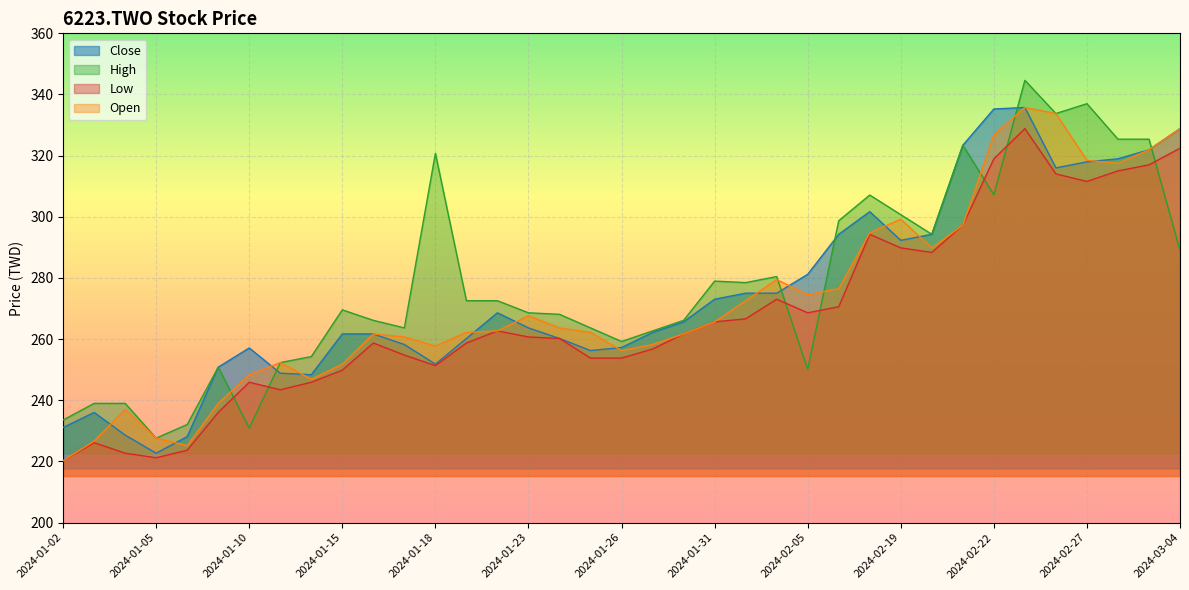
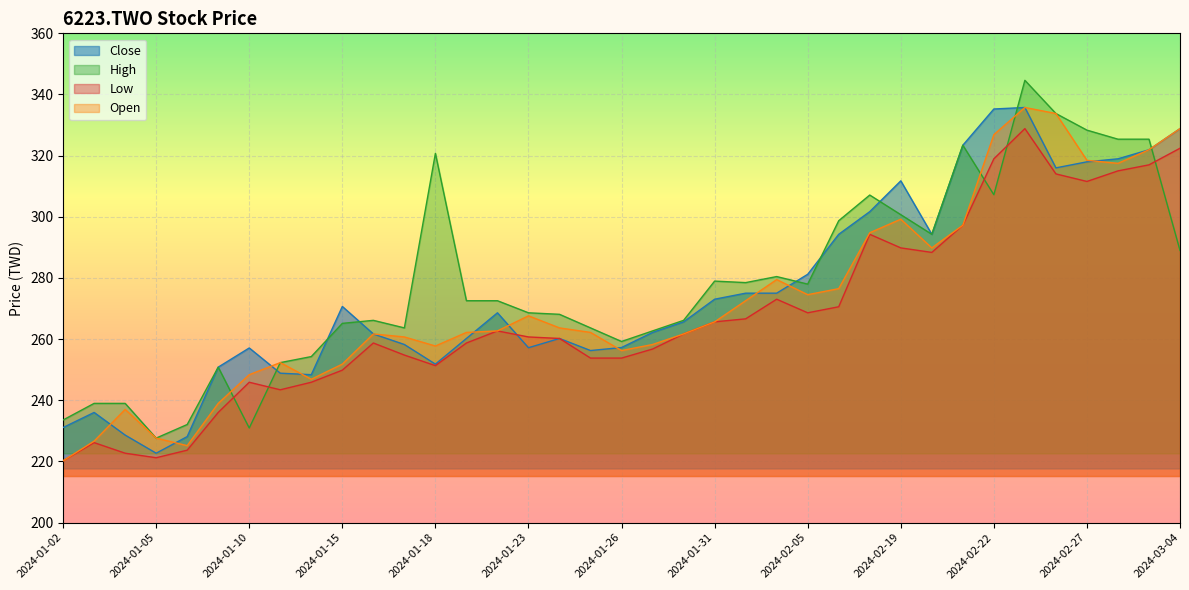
  {
    "Close": {
      "2024-01-02": 231,
      "2024-01-05": 223,
      "2024-01-10": 257,
-     "2024-01-15": 262,
-     "2024-01-23": 264,
+     "2024-01-15": 271,
+     "2024-01-23": 257,
      "2024-01-26": 257,
      "2024-01-31": 273,
      "2024-02-05": 281,
-     "2024-02-19": 292,
+     "2024-02-19": 312,
      "2024-02-22": 335
    },
    "High": {
      "2024-01-02": 234,
      "2024-01-10": 231,
-     "2024-01-15": 270,
+     "2024-01-15": 265,
      "2024-01-18": 321,
      "2024-01-23": 269,
      "2024-01-26": 259,
      "2024-01-31": 279,
-     "2024-02-05": 250,
+     "2024-02-05": 278,
      "2024-02-19": 301,
      "2024-02-22": 307,
-     "2024-02-27": 337,
+     "2024-02-27": 328,
      "2024-03-04": 289
    }
  }
